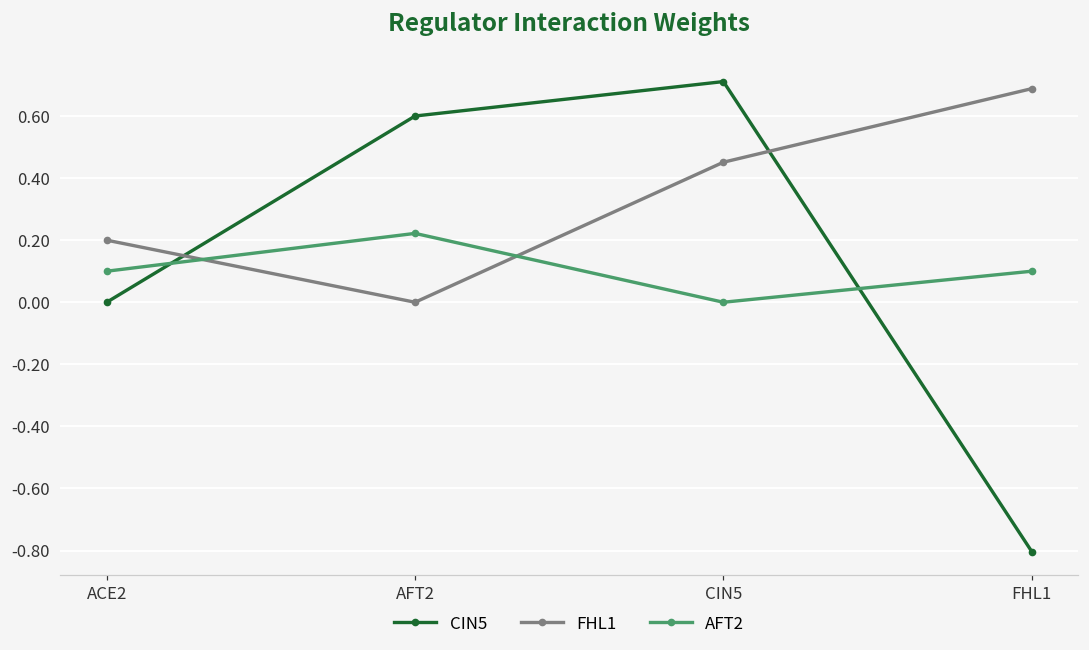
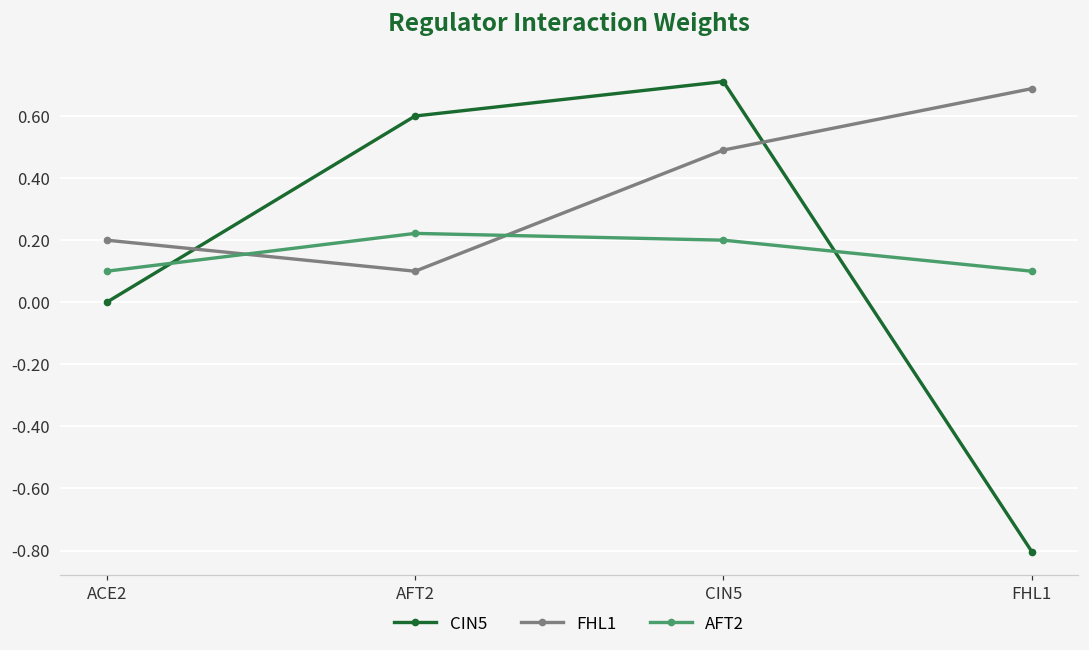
  {
    "CIN5": {
      "ACE2": 0.00,
      "AFT2": 0.60,
      "CIN5": 0.71,
      "FHL1": -0.80
    },
    "FHL1": {
      "ACE2": 0.20,
-     "AFT2": 0.0,
-     "CIN5": 0.45,
+     "AFT2": 0.1,
+     "CIN5": 0.49,
      "FHL1": 0.69
    },
    "AFT2": {
      "ACE2": 0.1,
      "AFT2": 0.22,
-     "CIN5": 0.0,
+     "CIN5": 0.2,
      "FHL1": 0.1
    }
  }
